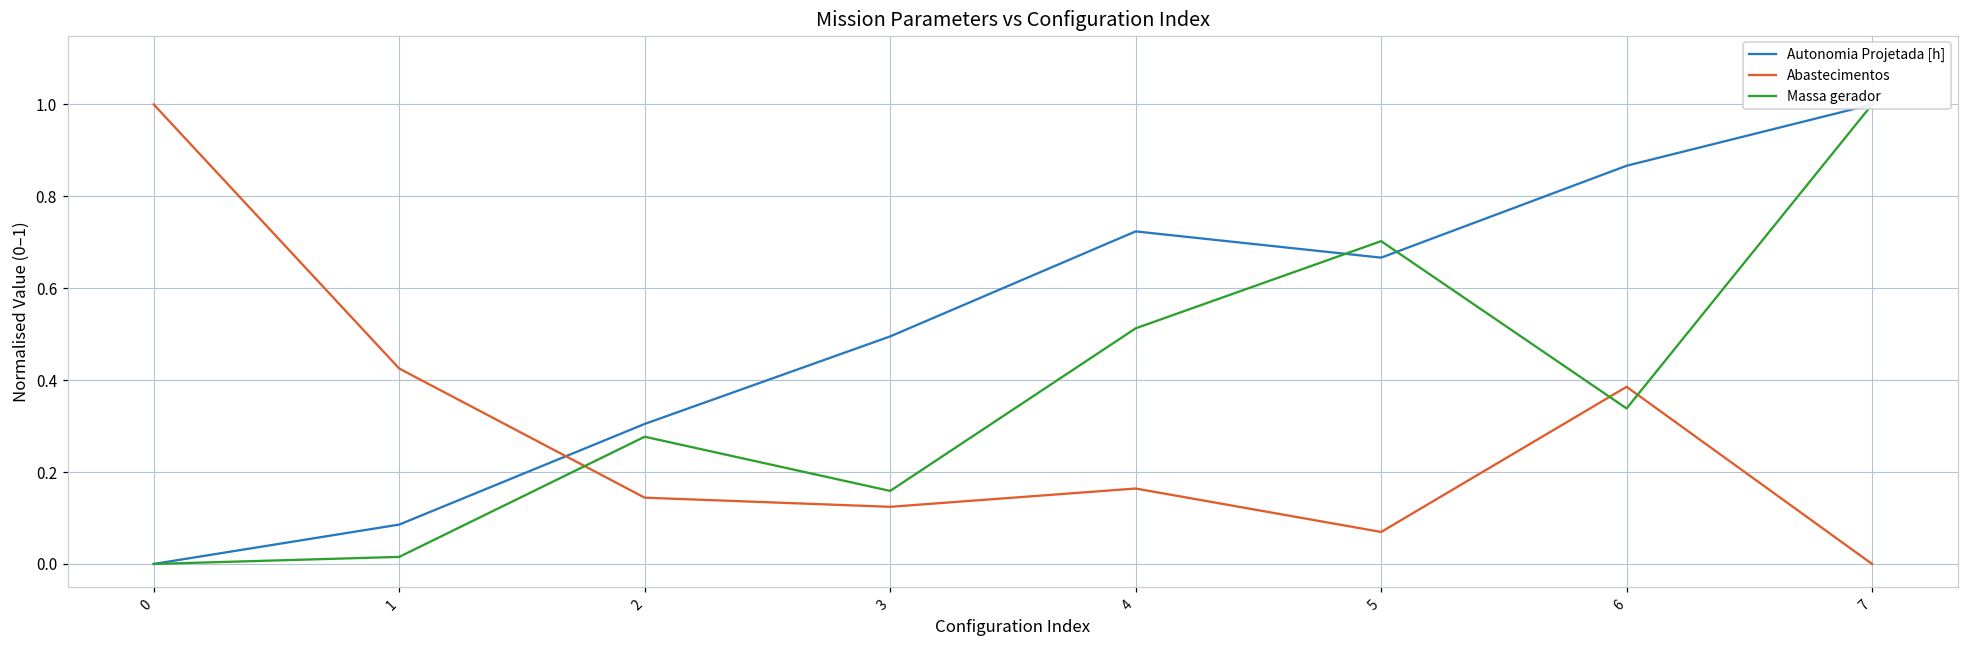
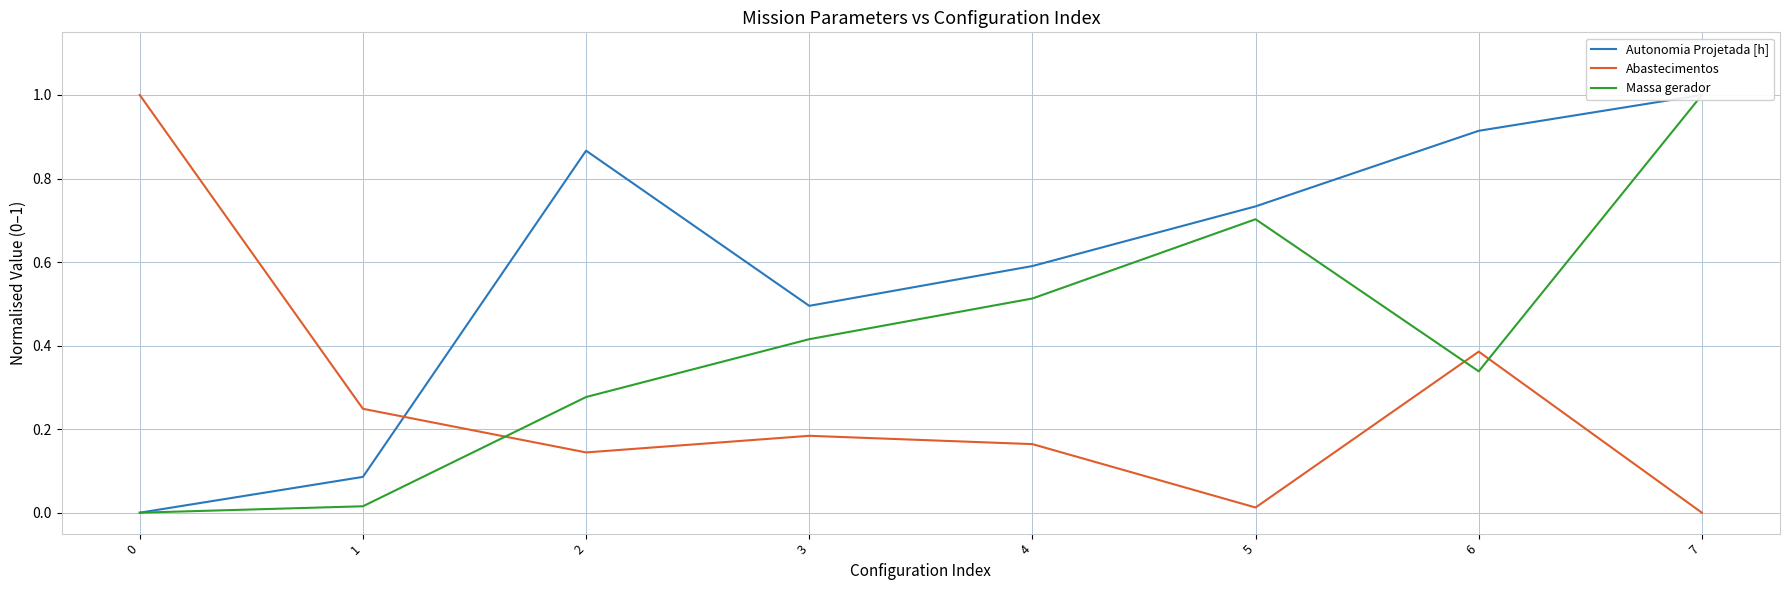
  {
    "Autonomia Projetada [h]": {
      "1": 0.09,
-     "2": 0.30,
+     "2": 0.87,
      "3": 0.50,
-     "4": 0.72,
-     "5": 0.67,
-     "6": 0.87
+     "4": 0.59,
+     "5": 0.73,
+     "6": 0.91
    },
    "Abastecimentos": {
      "0": 1.00,
-     "1": 0.43,
+     "1": 0.25,
      "2": 0.14,
-     "3": 0.12,
+     "3": 0.18,
      "4": 0.16,
-     "5": 0.07,
+     "5": 0.01,
      "6": 0.39,
      "7": 0.00
    },
    "Massa gerador": {
      "1": 0.02,
      "2": 0.28,
-     "3": 0.16,
+     "3": 0.42,
      "4": 0.51,
      "5": 0.70,
      "6": 0.34
    }
  }
